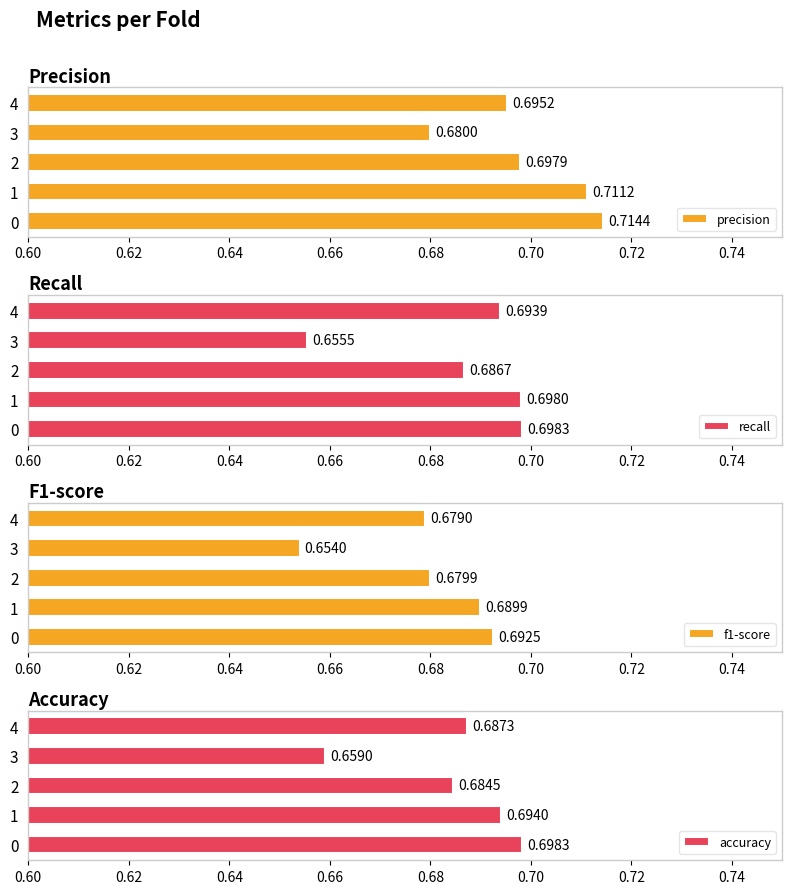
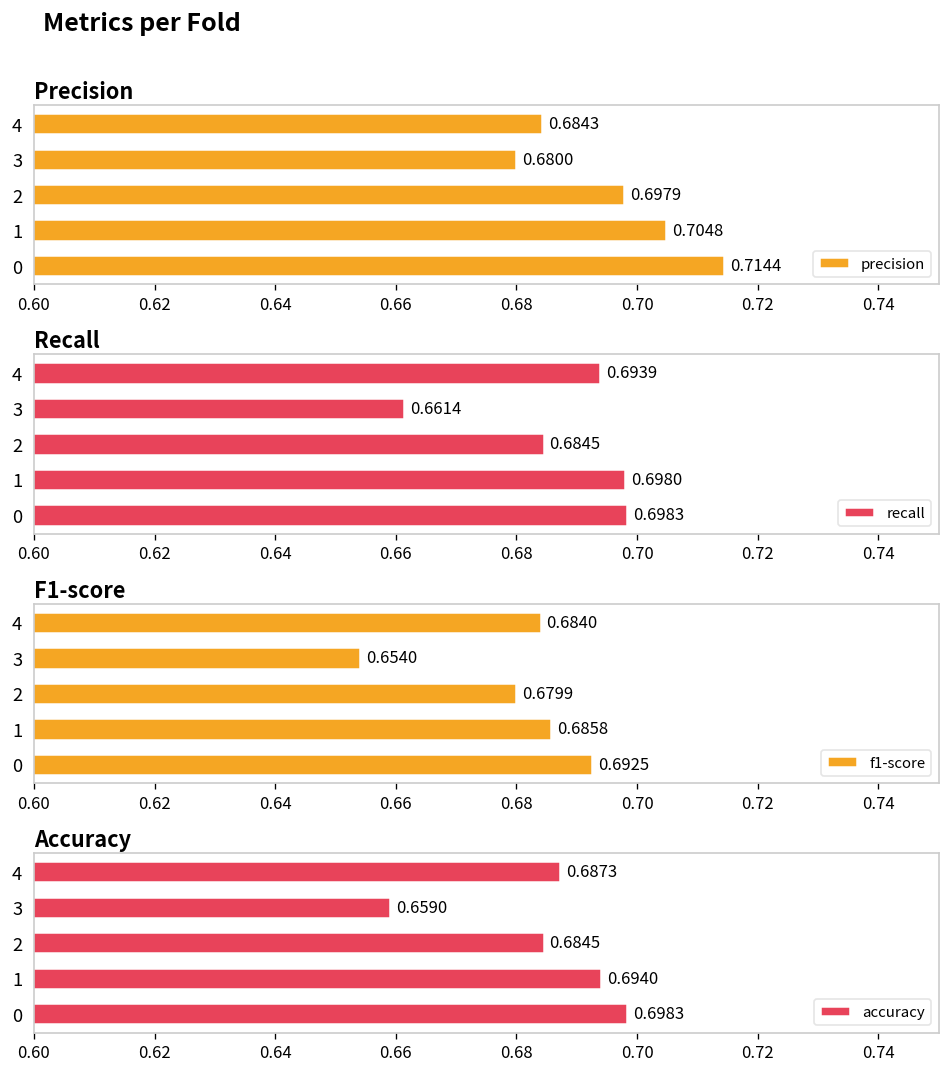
  {
    "Precision": {
-     "4": 0.6952,
+     "4": 0.6843,
      "3": 0.6800,
      "2": 0.6979,
-     "1": 0.7112,
+     "1": 0.7048,
      "0": 0.7144
    },
    "Recall": {
      "4": 0.6939,
-     "3": 0.6555,
-     "2": 0.6867,
+     "3": 0.6614,
+     "2": 0.6845,
      "1": 0.6980,
      "0": 0.6983
    },
    "F1-score": {
-     "4": 0.6790,
+     "4": 0.6840,
      "3": 0.6540,
      "2": 0.6799,
-     "1": 0.6899,
+     "1": 0.6858,
      "0": 0.6925
    },
    "Accuracy": {
      "4": 0.6873,
      "3": 0.6590,
      "2": 0.6845,
      "1": 0.6940,
      "0": 0.6983
    }
  }
